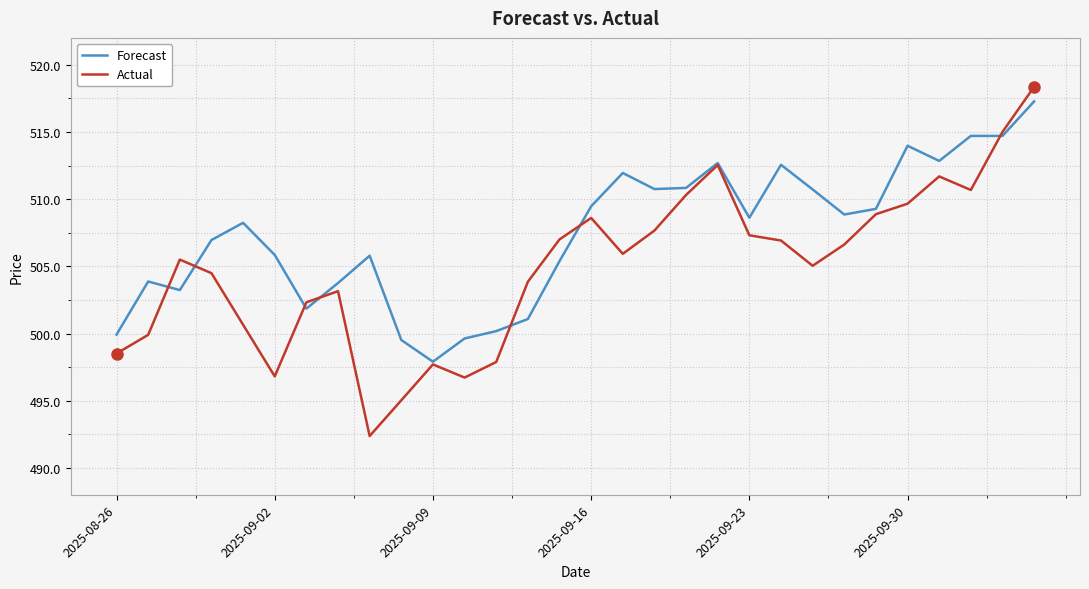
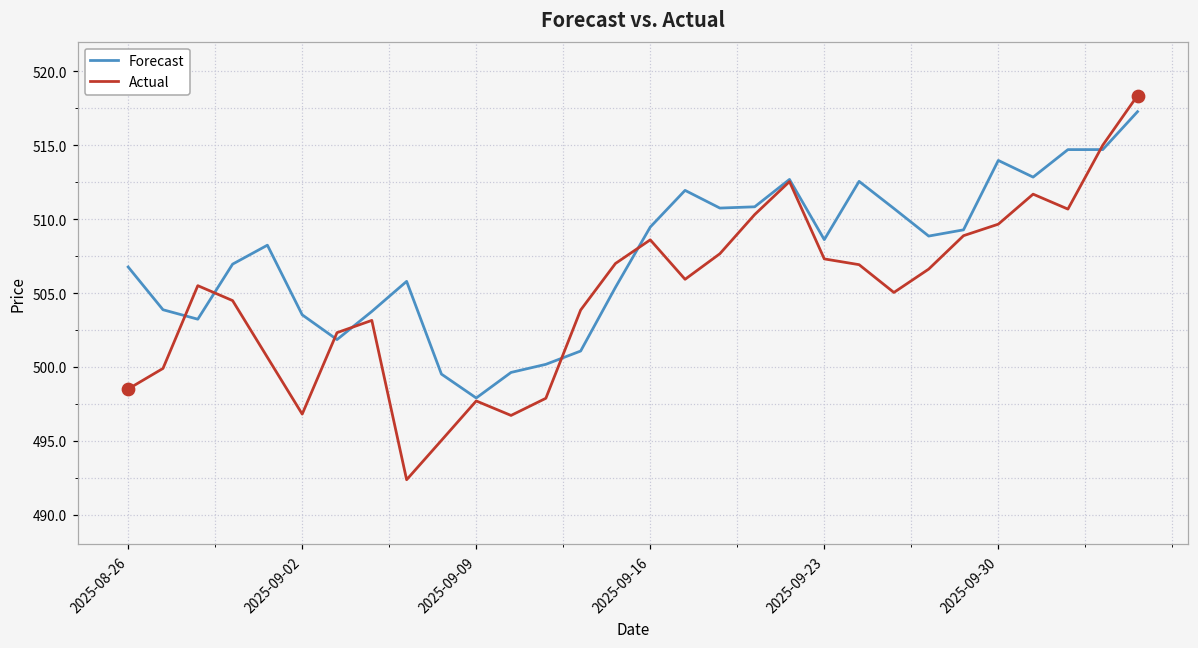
  {
    "Forecast": {
-     "2025-08-26": 499.9,
-     "2025-09-02": 505.8,
+     "2025-08-26": 506.8,
+     "2025-09-02": 503.5,
      "2025-09-09": 497.9,
      "2025-09-16": 509.5,
      "2025-09-23": 508.6,
      "2025-09-30": 514.0
    }
  }
